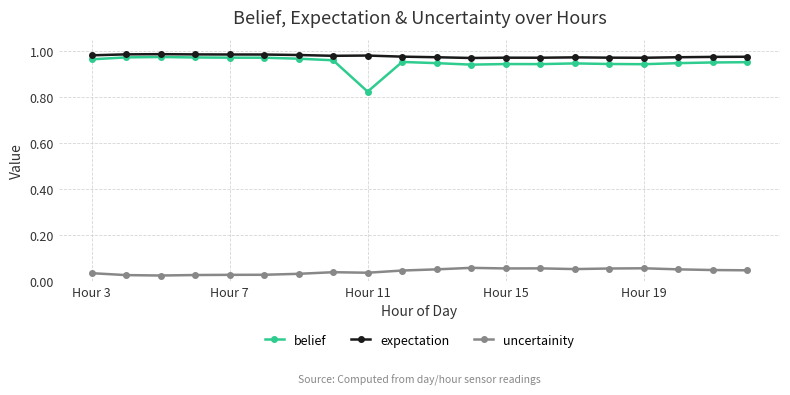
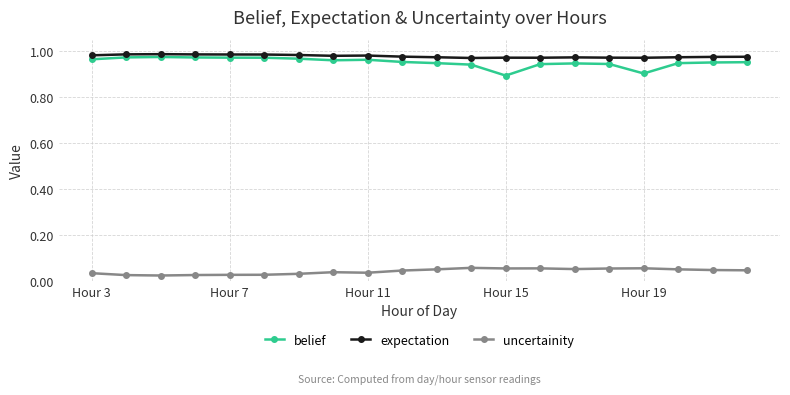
  {
    "belief": {
      "Hour 3": 0.97,
      "Hour 7": 0.97,
-     "Hour 11": 0.82,
-     "Hour 15": 0.94,
-     "Hour 19": 0.94
+     "Hour 11": 0.96,
+     "Hour 15": 0.89,
+     "Hour 19": 0.90
    },
    "expectation": {
      "Hour 3": 0.98,
      "Hour 7": 0.99,
      "Hour 11": 0.98,
      "Hour 15": 0.97,
      "Hour 19": 0.97
    },
    "uncertainity": {
      "Hour 3": 0.03,
      "Hour 7": 0.03,
      "Hour 11": 0.04,
      "Hour 15": 0.06,
      "Hour 19": 0.06
    }
  }
